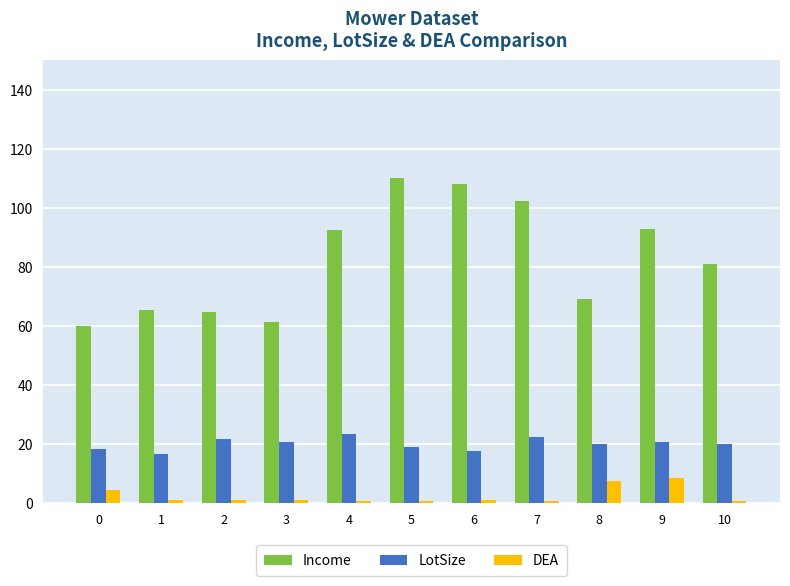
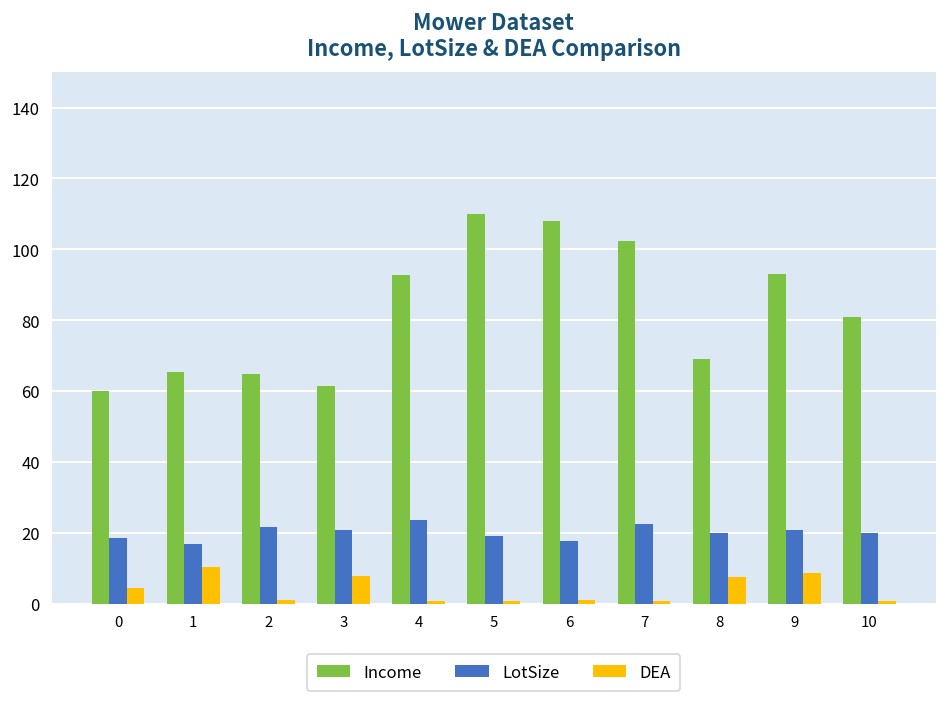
  {
    "Income": {
      "0": 60,
      "1": 65,
      "2": 65,
      "3": 62,
      "4": 93,
      "5": 110,
      "6": 108,
      "7": 102,
      "8": 69,
      "9": 93,
      "10": 81
    },
    "LotSize": {
      "0": 18,
      "1": 17,
      "2": 22,
      "3": 21,
      "4": 24,
      "5": 19,
      "6": 18,
      "7": 22,
      "8": 20,
      "9": 21,
      "10": 20
    },
    "DEA": {
      "0": 4,
-     "1": 1,
+     "1": 10,
      "2": 1,
-     "3": 1,
+     "3": 8,
      "5": 1,
      "6": 1,
      "8": 8,
      "9": 9,
      "10": 1
    }
  }
